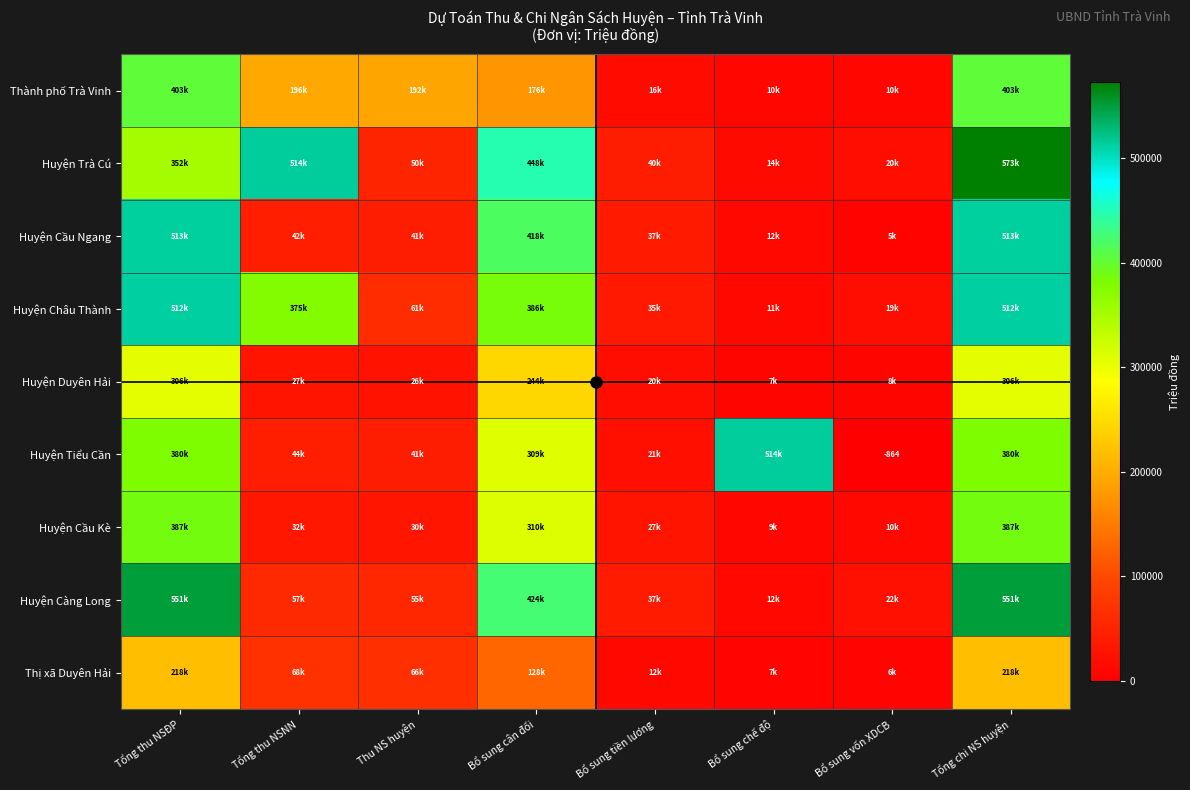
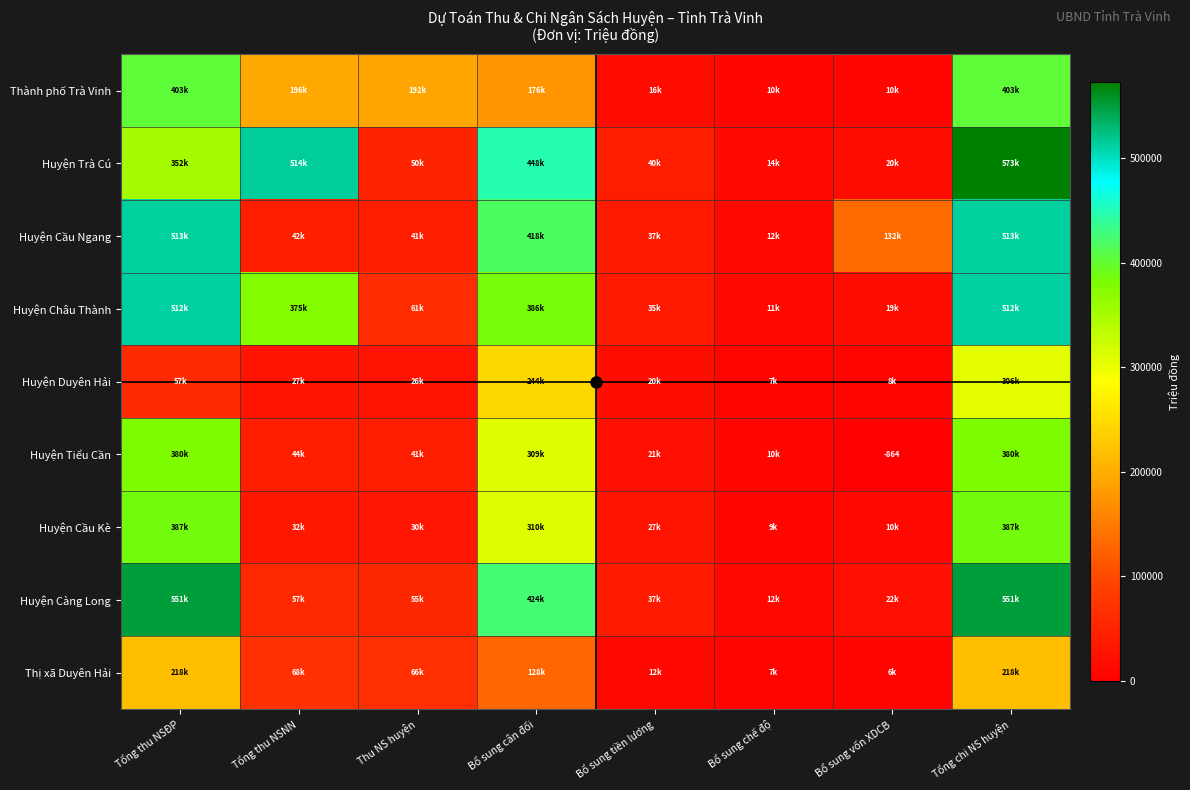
  {
    "Thành phố Trà Vinh": {
      "Tổng thu NSĐP": "403k",
      "Tổng thu NSNN": "196k",
      "Thu NS huyện": "192k",
      "Bổ sung cân đối": "176k",
      "Bổ sung tiền lương": "16k",
      "Bổ sung chế độ": "10k",
      "Bổ sung vốn XDCB": "10k",
      "Tổng chi NS huyện": "403k"
    },
    "Huyện Trà Cú": {
      "Tổng thu NSĐP": "352k",
      "Tổng thu NSNN": "514k",
      "Thu NS huyện": "50k",
      "Bổ sung cân đối": "448k",
      "Bổ sung tiền lương": "40k",
      "Bổ sung chế độ": "14k",
      "Bổ sung vốn XDCB": "20k",
      "Tổng chi NS huyện": "573k"
    },
    "Huyện Cầu Ngang": {
      "Tổng thu NSĐP": "513k",
      "Tổng thu NSNN": "42k",
      "Thu NS huyện": "41k",
      "Bổ sung cân đối": "418k",
      "Bổ sung tiền lương": "37k",
      "Bổ sung chế độ": "12k",
-     "Bổ sung vốn XDCB": "5k",
+     "Bổ sung vốn XDCB": "132k",
      "Tổng chi NS huyện": "513k"
    },
    "Huyện Châu Thành": {
      "Tổng thu NSĐP": "512k",
      "Tổng thu NSNN": "375k",
      "Thu NS huyện": "61k",
      "Bổ sung cân đối": "386k",
      "Bổ sung tiền lương": "35k",
      "Bổ sung chế độ": "11k",
      "Bổ sung vốn XDCB": "19k",
      "Tổng chi NS huyện": "512k"
    },
    "Huyện Duyên Hải": {
-     "Tổng thu NSĐP": "306k",
+     "Tổng thu NSĐP": "57k",
      "Tổng thu NSNN": "27k",
      "Thu NS huyện": "26k",
      "Bổ sung cân đối": "244k",
      "Bổ sung tiền lương": "20k",
      "Bổ sung chế độ": "7k",
      "Bổ sung vốn XDCB": "8k",
      "Tổng chi NS huyện": "306k"
    },
    "Huyện Tiểu Cần": {
      "Tổng thu NSĐP": "380k",
      "Tổng thu NSNN": "44k",
      "Thu NS huyện": "41k",
      "Bổ sung cân đối": "309k",
      "Bổ sung tiền lương": "21k",
-     "Bổ sung chế độ": "514k",
+     "Bổ sung chế độ": "10k",
      "Bổ sung vốn XDCB": "-864",
      "Tổng chi NS huyện": "380k"
    },
    "Huyện Cầu Kè": {
      "Tổng thu NSĐP": "387k",
      "Tổng thu NSNN": "32k",
      "Thu NS huyện": "30k",
      "Bổ sung cân đối": "310k",
      "Bổ sung tiền lương": "27k",
      "Bổ sung chế độ": "9k",
      "Bổ sung vốn XDCB": "10k",
      "Tổng chi NS huyện": "387k"
    },
    "Huyện Càng Long": {
      "Tổng thu NSĐP": "551k",
      "Tổng thu NSNN": "57k",
      "Thu NS huyện": "55k",
      "Bổ sung cân đối": "424k",
      "Bổ sung tiền lương": "37k",
      "Bổ sung chế độ": "12k",
      "Bổ sung vốn XDCB": "22k",
      "Tổng chi NS huyện": "551k"
    },
    "Thị xã Duyên Hải": {
      "Tổng thu NSĐP": "218k",
      "Tổng thu NSNN": "68k",
      "Thu NS huyện": "66k",
      "Bổ sung cân đối": "128k",
      "Bổ sung tiền lương": "12k",
      "Bổ sung chế độ": "7k",
      "Bổ sung vốn XDCB": "6k",
      "Tổng chi NS huyện": "218k"
    }
  }
